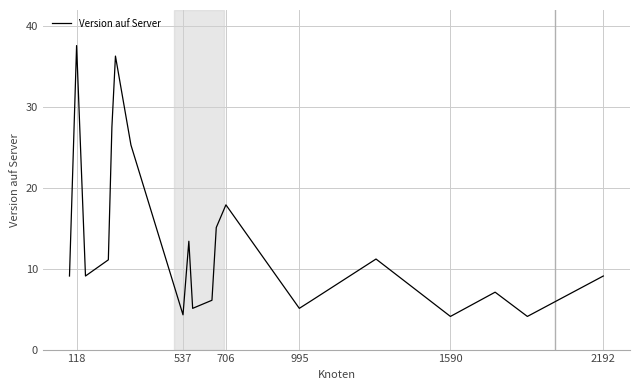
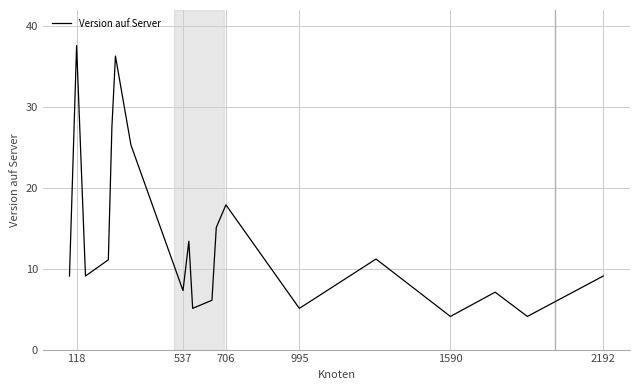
  {
    "118": 38,
-   "537": 4,
+   "537": 7,
    "706": 18,
    "995": 5,
    "1590": 4,
    "2192": 9
  }
